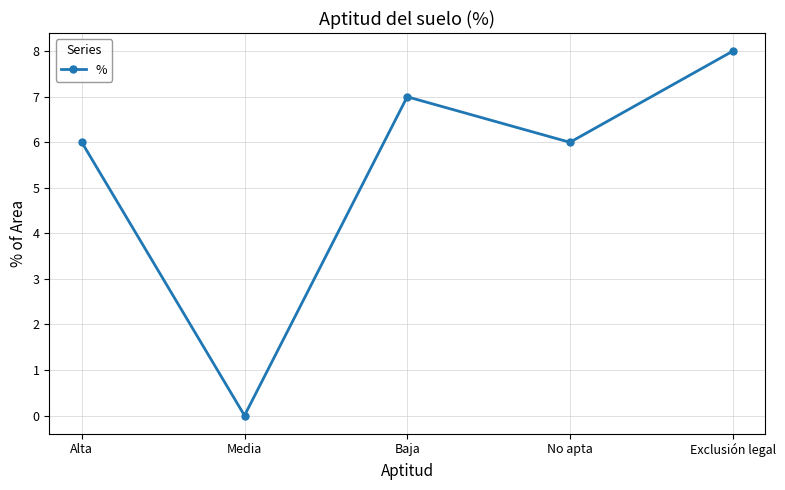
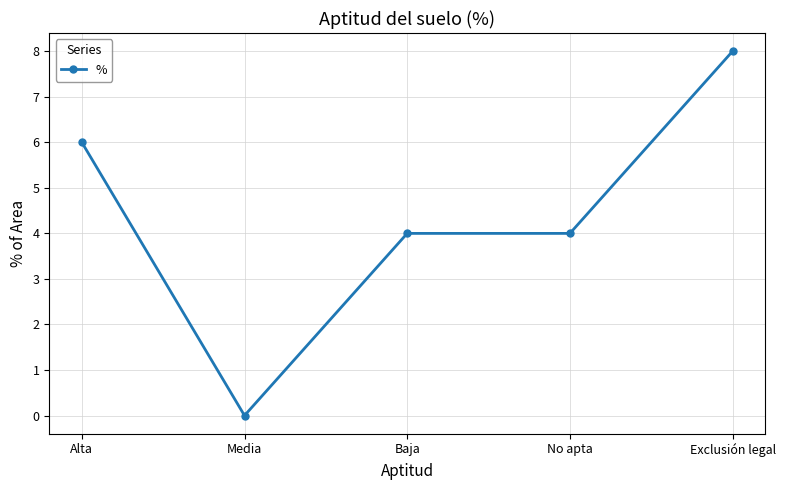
  {
    "Alta": 6,
    "Media": 0,
-   "Baja": 7,
-   "No apta": 6,
+   "Baja": 4,
+   "No apta": 4,
    "Exclusión legal": 8
  }
